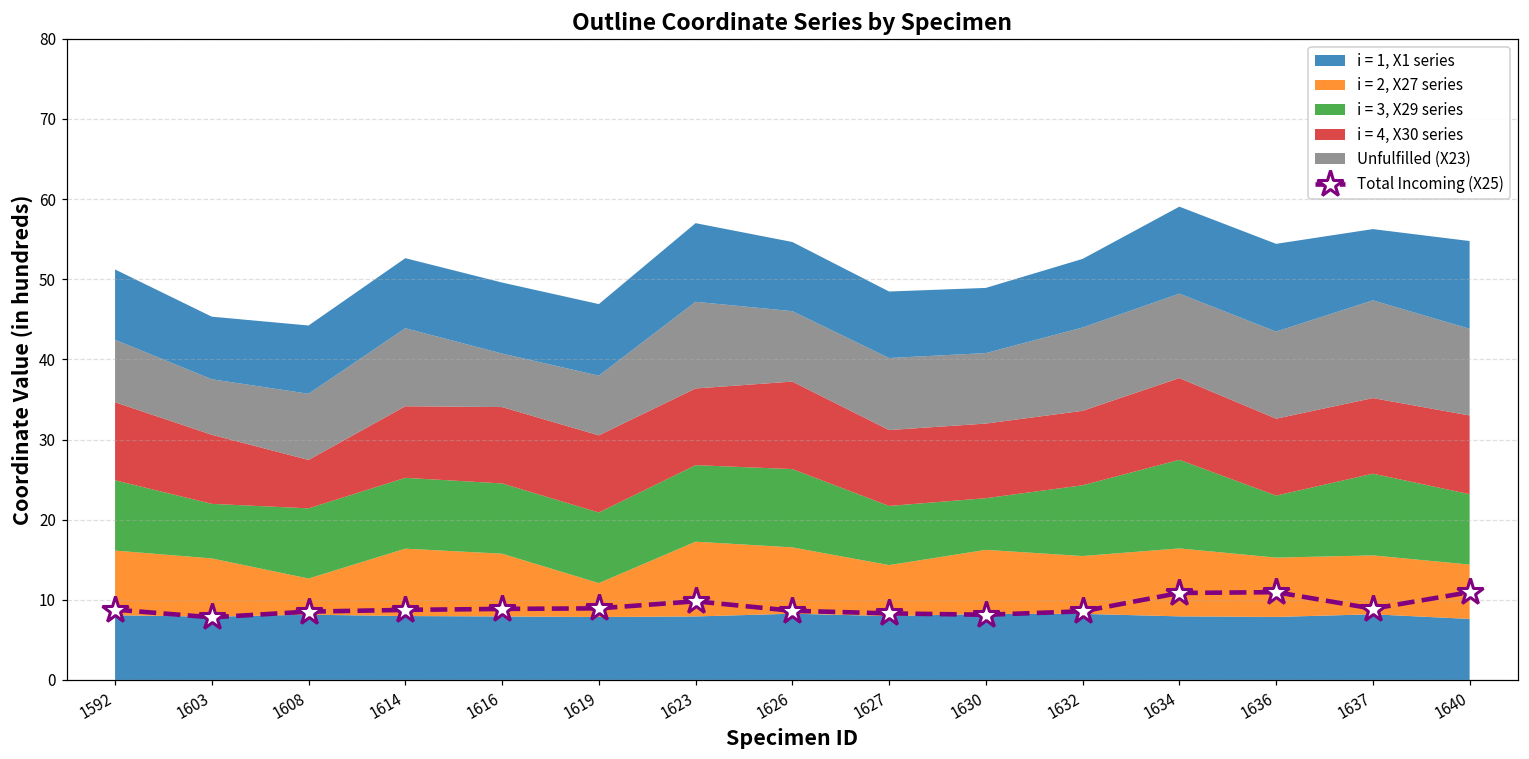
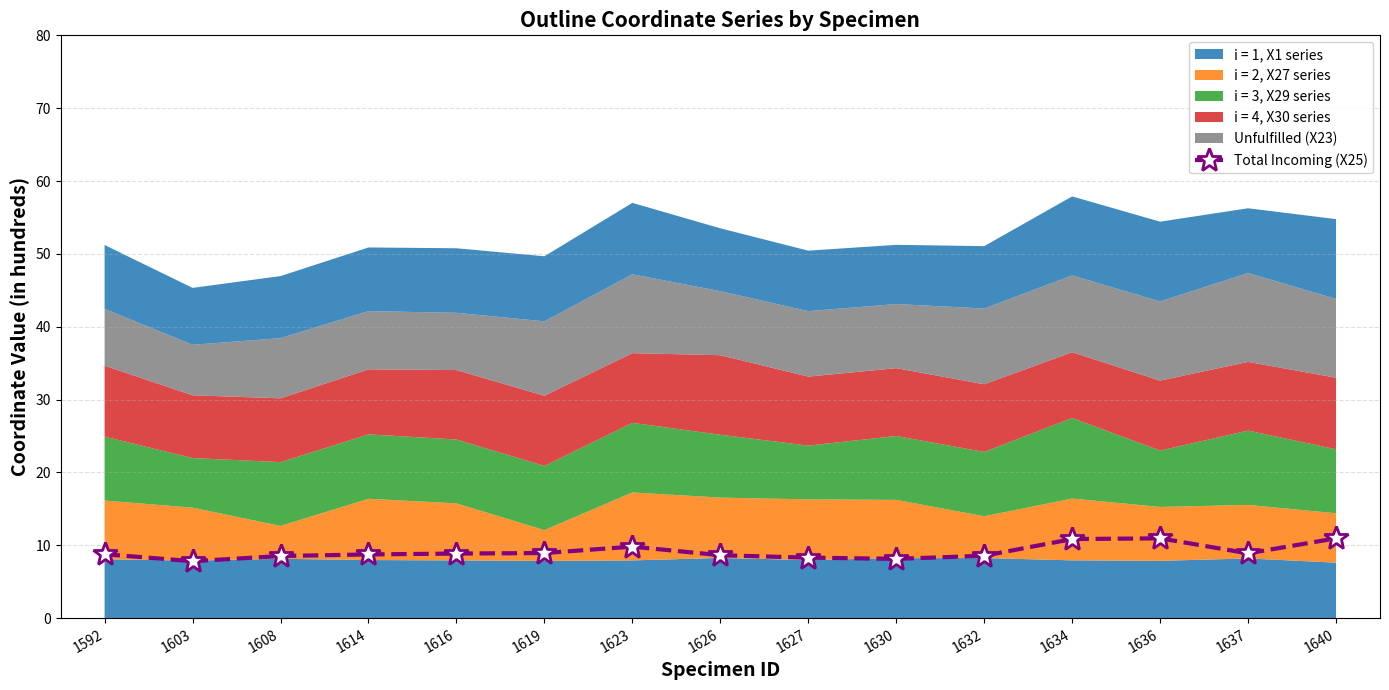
  {
    "Total Incoming (X25)": {
      "1592": 9,
      "1608": 9,
      "1614": 9,
      "1616": 9,
      "1619": 9,
      "1623": 10,
      "1626": 9,
      "1634": 11,
      "1636": 11,
      "1637": 9,
      "1640": 11
    },
    "i = 2, X27 series": {
      "1592": 8,
      "1603": 7,
      "1608": 5,
      "1614": 8,
      "1616": 8,
      "1619": 4,
      "1623": 9,
      "1626": 8,
-     "1627": 6,
+     "1627": 8,
      "1630": 8,
-     "1632": 7,
+     "1632": 6,
      "1634": 8,
      "1636": 7,
      "1637": 7,
      "1640": 7
    },
    "i = 3, X29 series": {
      "1592": 9,
      "1603": 7,
      "1608": 9,
      "1614": 9,
      "1616": 9,
      "1619": 9,
      "1623": 10,
-     "1626": 10,
+     "1626": 9,
      "1627": 7,
-     "1630": 6,
+     "1630": 9,
      "1632": 9,
      "1634": 11,
      "1636": 8,
      "1637": 10,
      "1640": 9
    },
    "i = 4, X30 series": {
      "1592": 10,
      "1603": 9,
-     "1608": 6,
+     "1608": 9,
      "1614": 9,
      "1616": 10,
      "1619": 10,
      "1623": 10,
      "1626": 11,
      "1627": 9,
      "1630": 9,
      "1632": 9,
-     "1634": 10,
+     "1634": 9,
      "1636": 10,
      "1637": 9,
      "1640": 10
    },
    "Unfulfilled (X23)": {
      "1592": 8,
      "1603": 7,
      "1608": 8,
-     "1614": 10,
-     "1616": 7,
-     "1619": 7,
+     "1614": 8,
+     "1616": 8,
+     "1619": 10,
      "1623": 11,
      "1626": 9,
      "1627": 9,
      "1630": 9,
      "1632": 10,
      "1634": 11,
      "1636": 11,
      "1637": 12,
      "1640": 11
    }
  }
